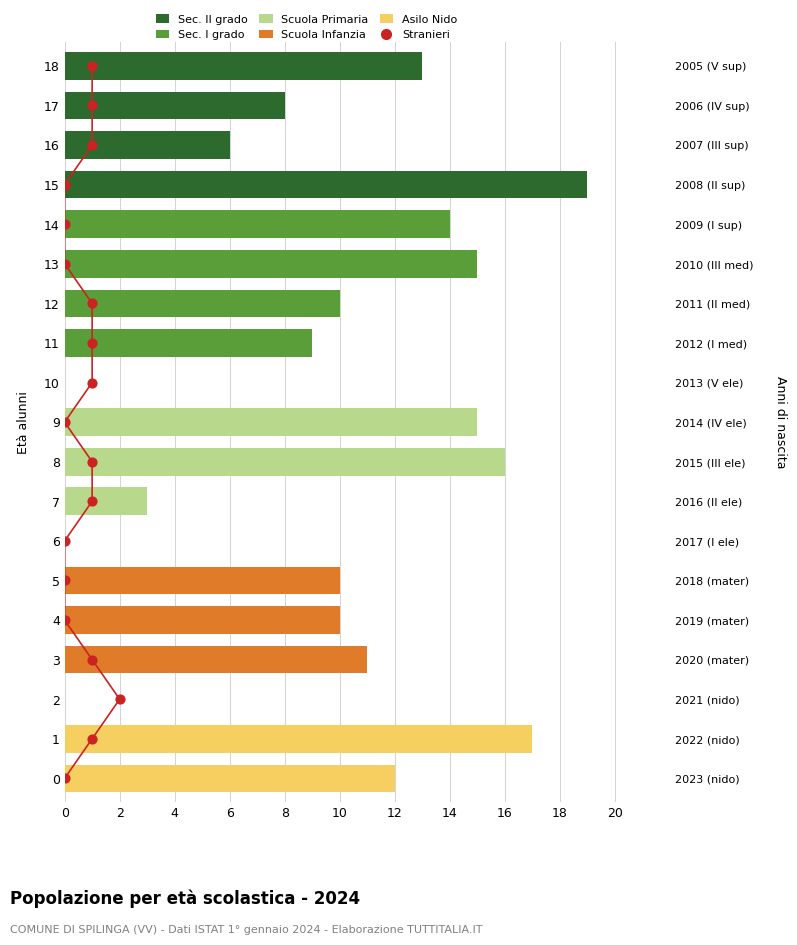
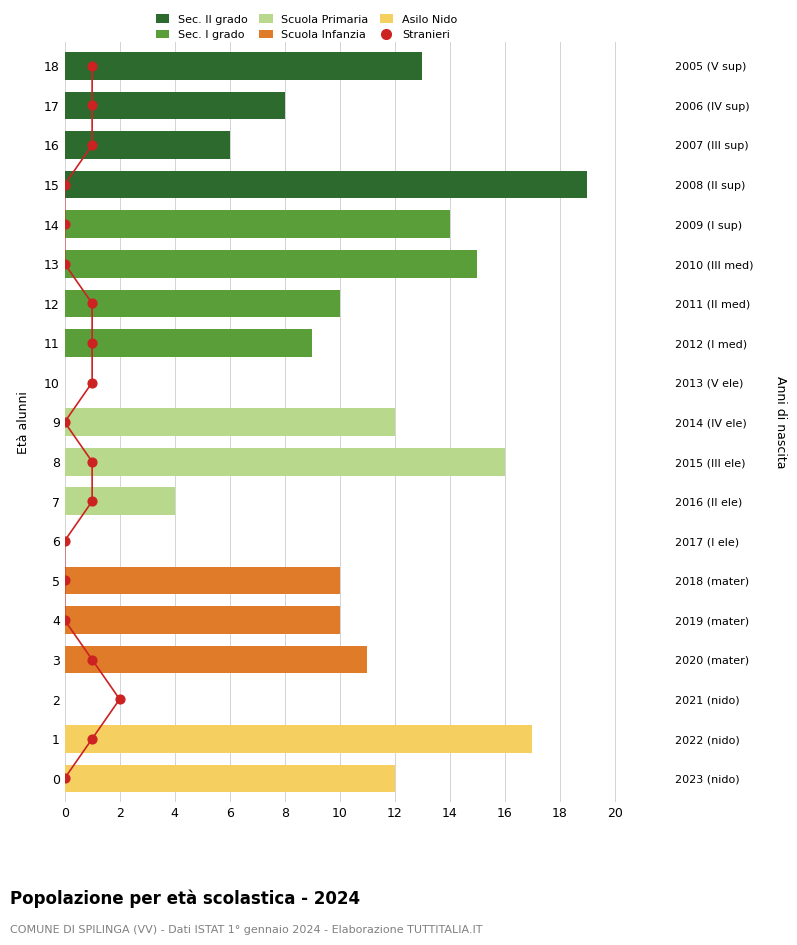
  {
    "Sec. II grado": {
      "18": 13,
      "17": 8,
      "16": 6,
      "15": 19,
      "14": 0,
      "13": 0,
      "12": 0,
      "11": 0,
      "10": 0,
      "9": 0,
      "8": 0,
      "7": 0,
      "6": 0,
      "5": 0,
      "4": 0,
      "3": 0,
      "2": 0,
      "1": 0,
      "0": 0
    },
    "Sec. I grado": {
      "18": 0,
      "17": 0,
      "16": 0,
      "15": 0,
      "14": 14,
      "13": 15,
      "12": 10,
      "11": 9,
      "10": 0,
      "9": 0,
      "8": 0,
      "7": 0,
      "6": 0,
      "5": 0,
      "4": 0,
      "3": 0,
      "2": 0,
      "1": 0,
      "0": 0
    },
    "Scuola Primaria": {
      "18": 0,
      "17": 0,
      "16": 0,
      "15": 0,
      "14": 0,
      "13": 0,
      "12": 0,
      "11": 0,
      "10": 0,
-     "9": 15,
+     "9": 12,
      "8": 16,
-     "7": 3,
+     "7": 4,
      "6": 0,
      "5": 0,
      "4": 0,
      "3": 0,
      "2": 0,
      "1": 0,
      "0": 0
    },
    "Scuola Infanzia": {
      "18": 0,
      "17": 0,
      "16": 0,
      "15": 0,
      "14": 0,
      "13": 0,
      "12": 0,
      "11": 0,
      "10": 0,
      "9": 0,
      "8": 0,
      "7": 0,
      "6": 0,
      "5": 10,
      "4": 10,
      "3": 11,
      "2": 0,
      "1": 0,
      "0": 0
    },
    "Asilo Nido": {
      "18": 0,
      "17": 0,
      "16": 0,
      "15": 0,
      "14": 0,
      "13": 0,
      "12": 0,
      "11": 0,
      "10": 0,
      "9": 0,
      "8": 0,
      "7": 0,
      "6": 0,
      "5": 0,
      "4": 0,
      "3": 0,
      "2": 0,
      "1": 17,
      "0": 12
    }
  }
